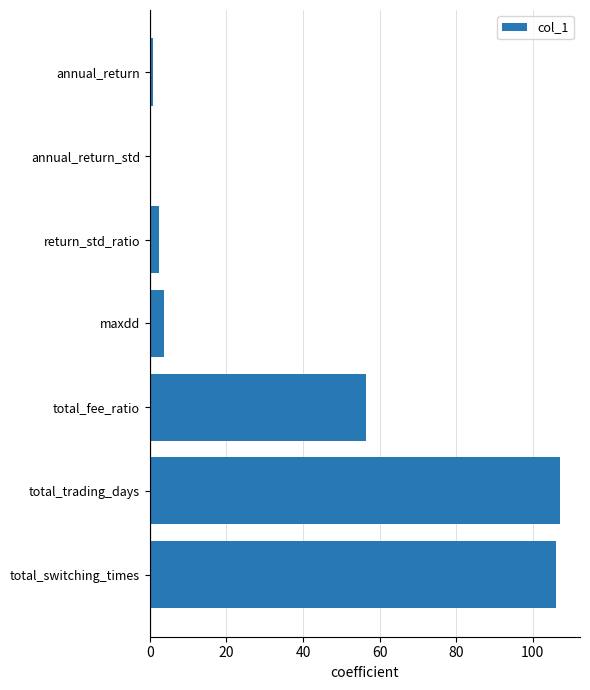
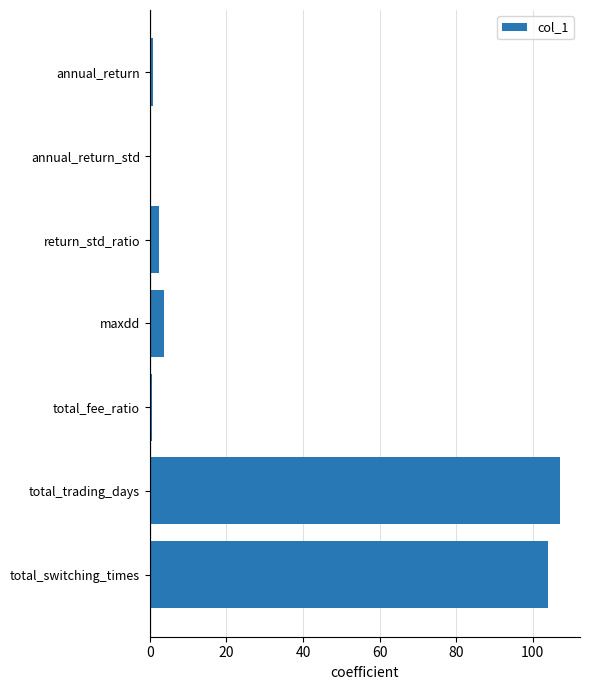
  {
    "annual_return": 1,
    "return_std_ratio": 2,
    "maxdd": 4,
-   "total_fee_ratio": 57,
+   "total_fee_ratio": 1,
    "total_trading_days": 107,
-   "total_switching_times": 106
+   "total_switching_times": 104
  }
